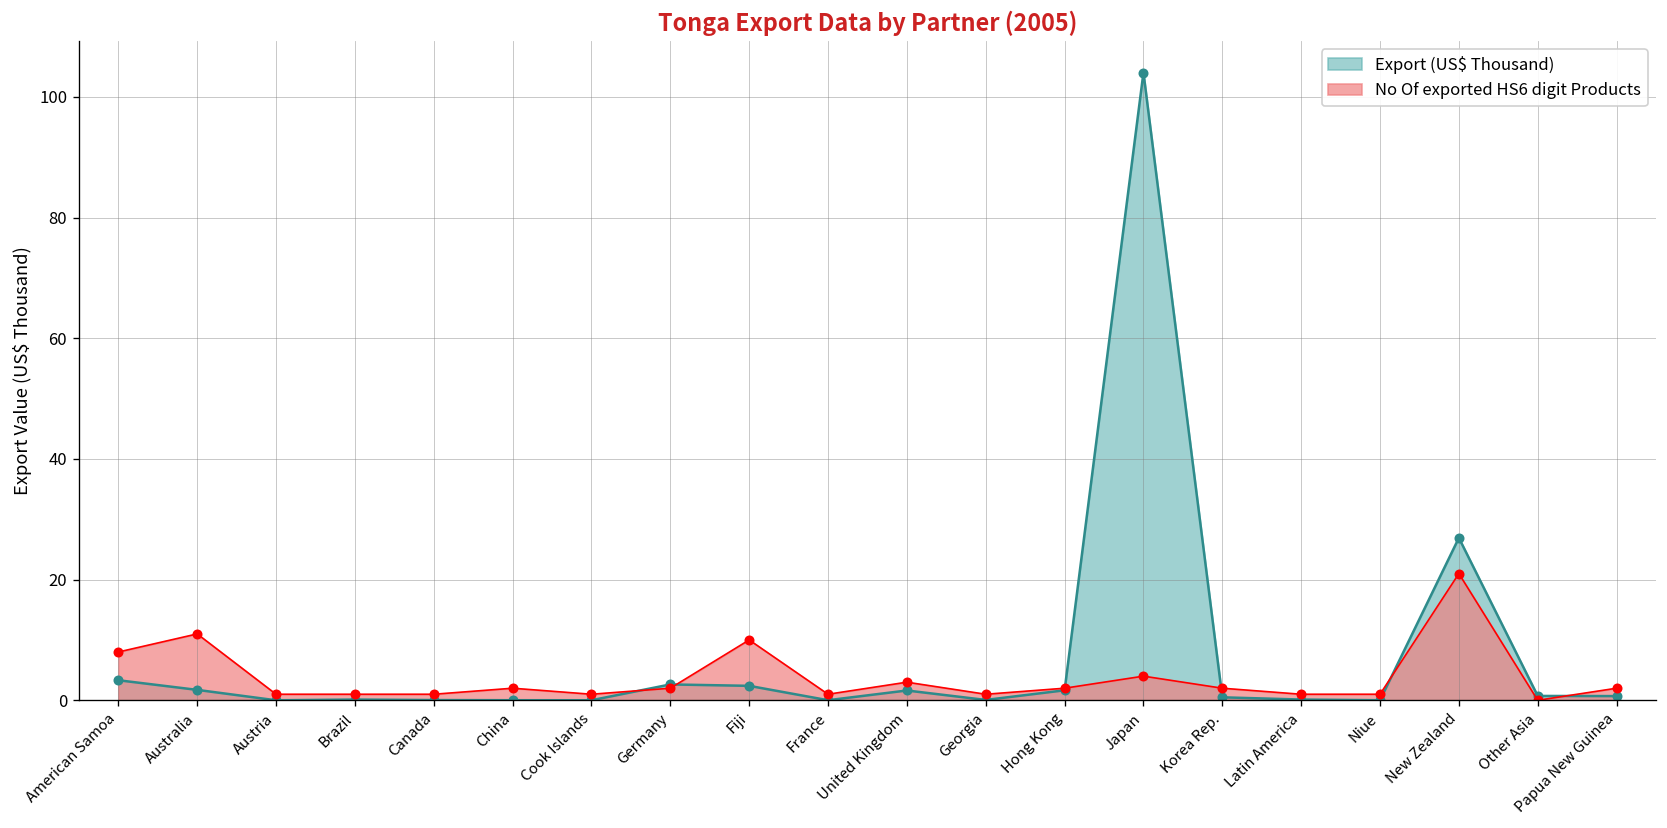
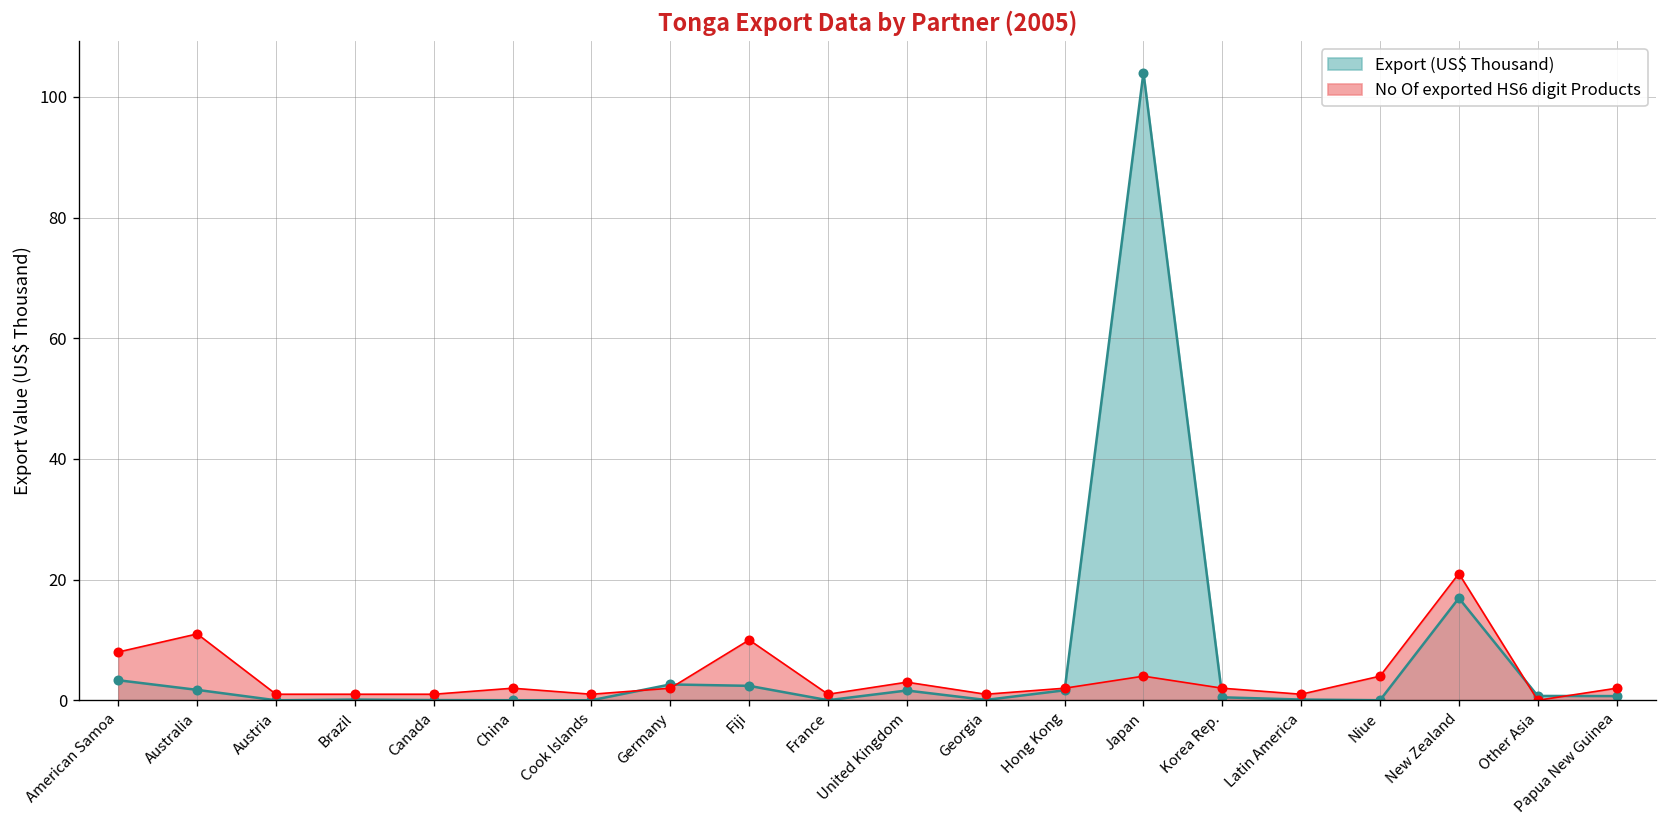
  {
    "Export (US$ Thousand)": {
      "American Samoa": 3,
      "Australia": 2,
      "Austria": 0,
      "Brazil": 0,
      "Canada": 0,
      "China": 0,
      "Cook Islands": 0,
      "Germany": 3,
      "Fiji": 2,
      "France": 0,
      "United Kingdom": 2,
      "Georgia": 0,
      "Japan": 104,
      "Korea Rep.": 0,
      "Latin America": 0,
      "Niue": 0,
-     "New Zealand": 27,
+     "New Zealand": 17,
      "Other Asia": 1,
      "Papua New Guinea": 1
    },
    "No Of exported HS6 digit Products": {
      "American Samoa": 8,
      "Australia": 11,
      "Austria": 1,
      "Brazil": 1,
      "Canada": 1,
      "China": 2,
      "Cook Islands": 1,
      "Germany": 2,
      "Fiji": 10,
      "France": 1,
      "United Kingdom": 3,
      "Georgia": 1,
      "Japan": 4,
      "Korea Rep.": 2,
      "Latin America": 1,
-     "Niue": 1,
+     "Niue": 4,
      "New Zealand": 21,
      "Other Asia": 0,
      "Papua New Guinea": 2
    }
  }
